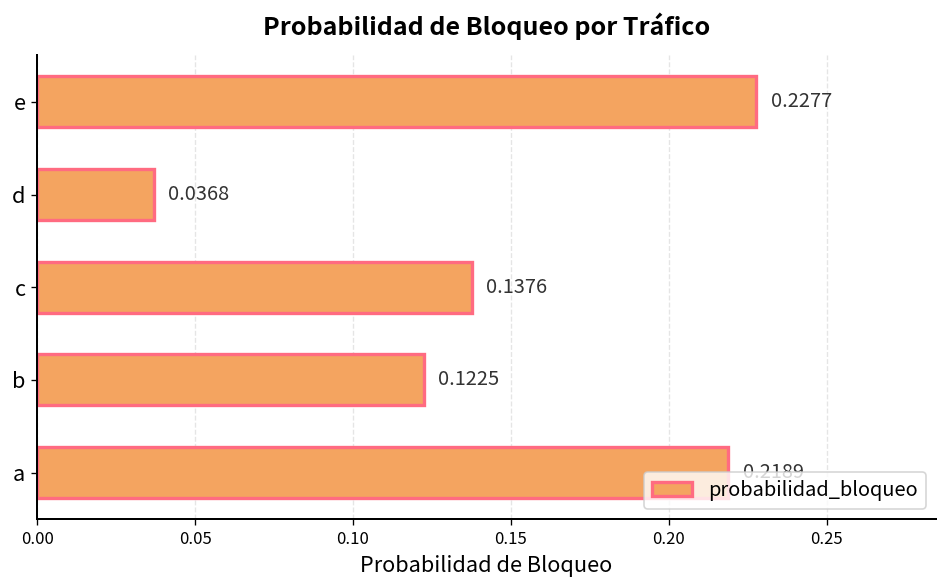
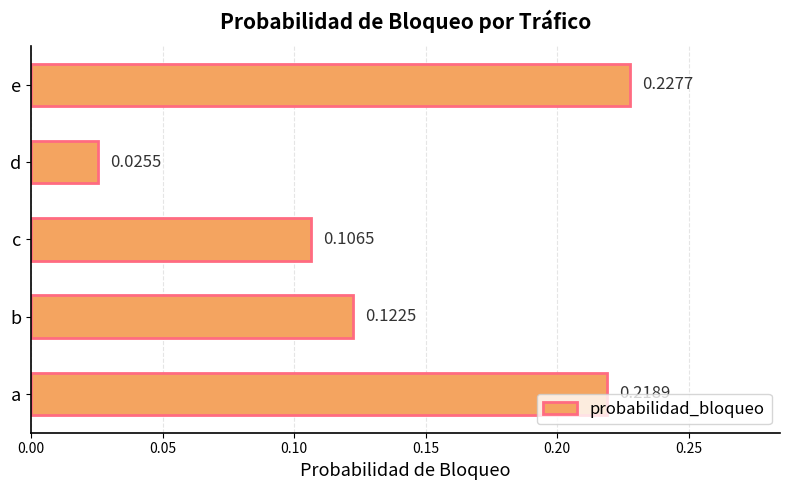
  {
    "e": 0.2277,
-   "d": 0.0368,
-   "c": 0.1376,
+   "d": 0.0255,
+   "c": 0.1065,
    "b": 0.1225
  }
